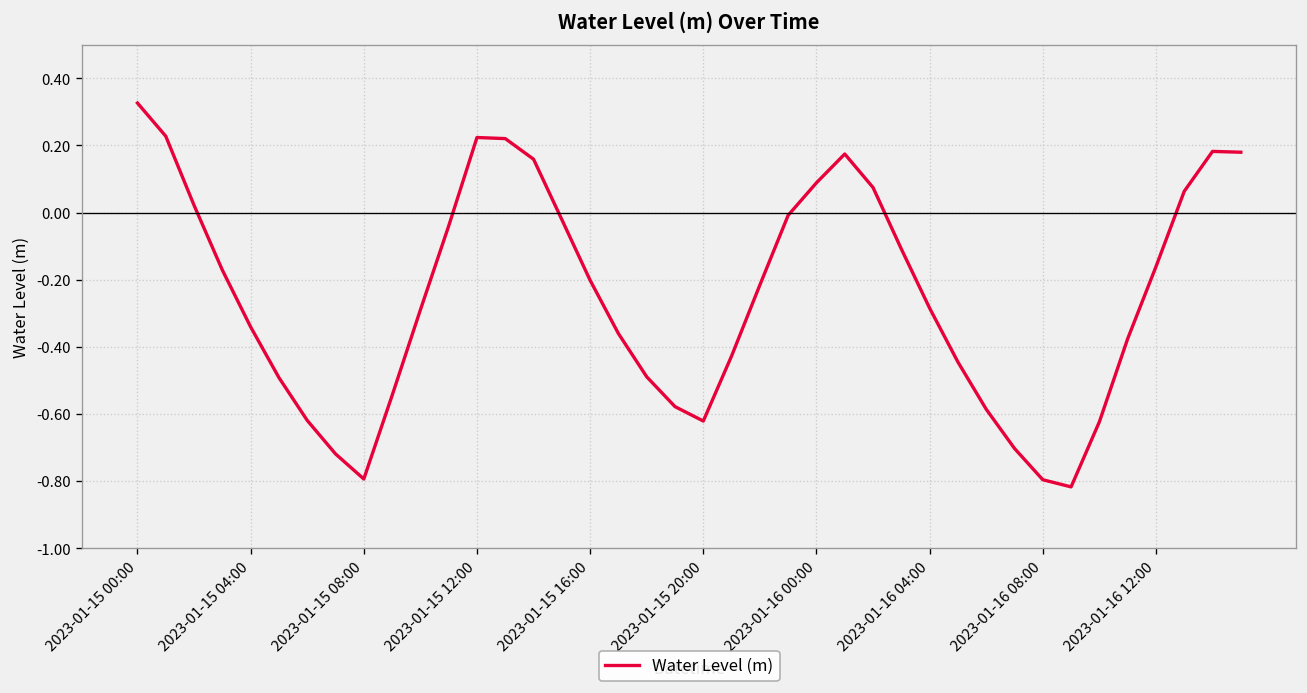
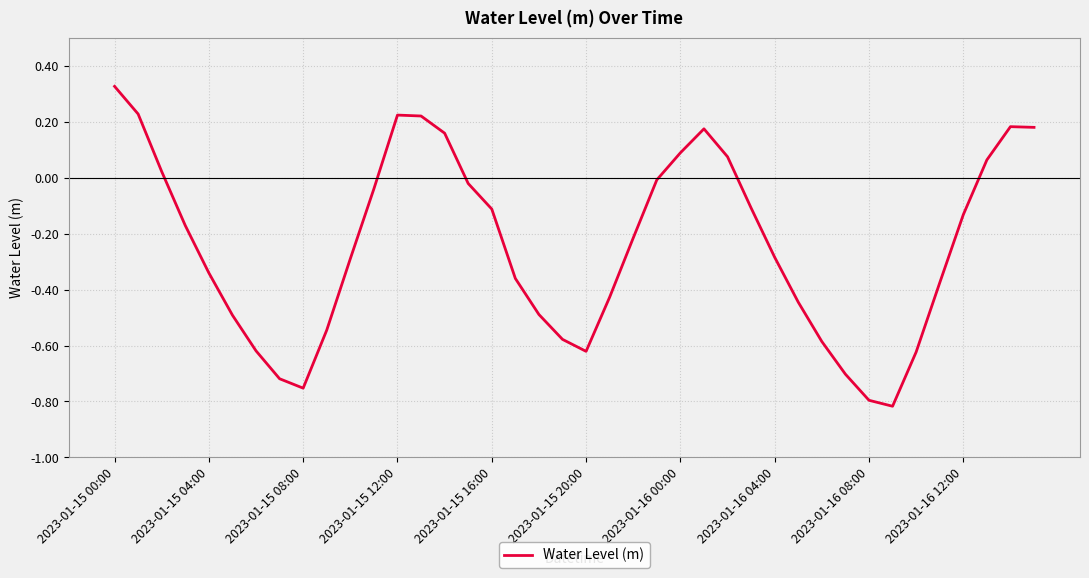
  {
    "2023-01-15 00:00": 0.33,
    "2023-01-15 04:00": -0.34,
-   "2023-01-15 08:00": -0.79,
+   "2023-01-15 08:00": -0.75,
    "2023-01-15 12:00": 0.22,
-   "2023-01-15 16:00": -0.20,
+   "2023-01-15 16:00": -0.11,
    "2023-01-15 20:00": -0.62,
    "2023-01-16 00:00": 0.09,
    "2023-01-16 04:00": -0.28,
    "2023-01-16 08:00": -0.80,
-   "2023-01-16 12:00": -0.16
+   "2023-01-16 12:00": -0.13
  }
